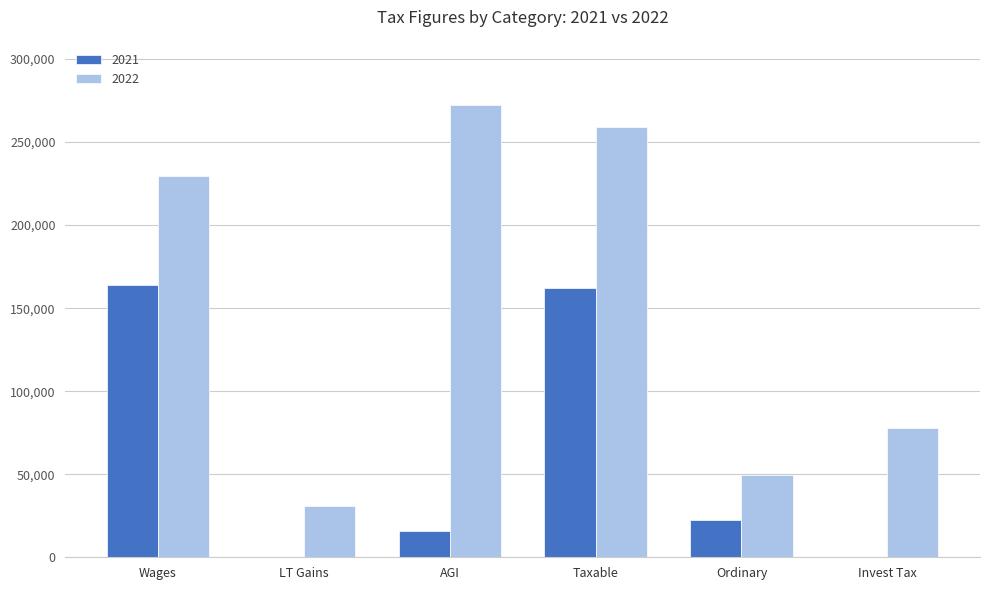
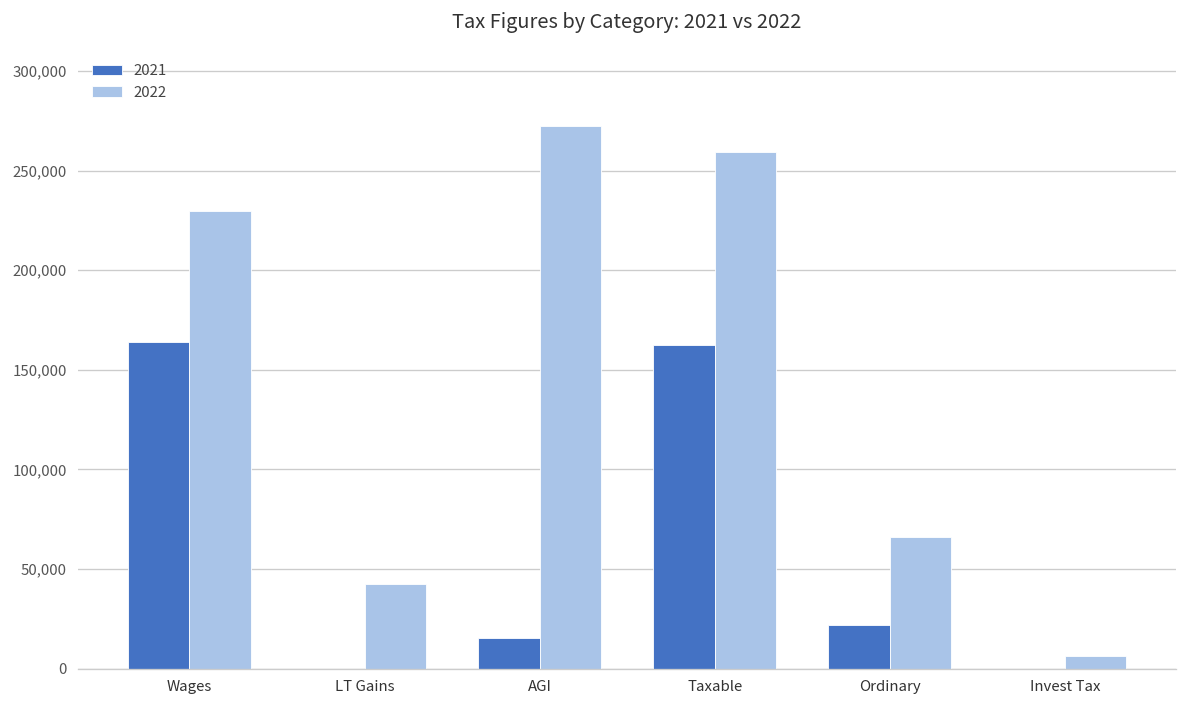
  {
    "2021": {
      "Wages": "164,000",
      "LT Gains": "0",
      "AGI": "16,000",
      "Taxable": "162,000",
      "Ordinary": "22,000",
      "Invest Tax": "0"
    },
    "2022": {
      "Wages": "230,000",
-     "LT Gains": "31,000",
+     "LT Gains": "43,000",
      "AGI": "272,000",
      "Taxable": "259,000",
-     "Ordinary": "50,000",
-     "Invest Tax": "78,000"
+     "Ordinary": "66,000",
+     "Invest Tax": "6,000"
    }
  }
